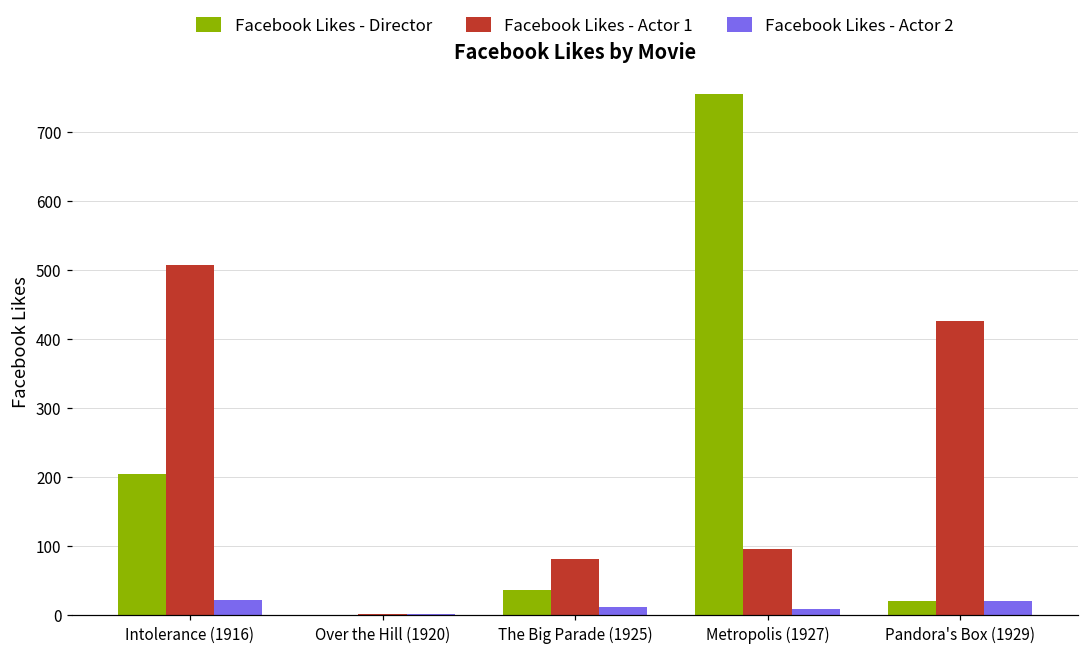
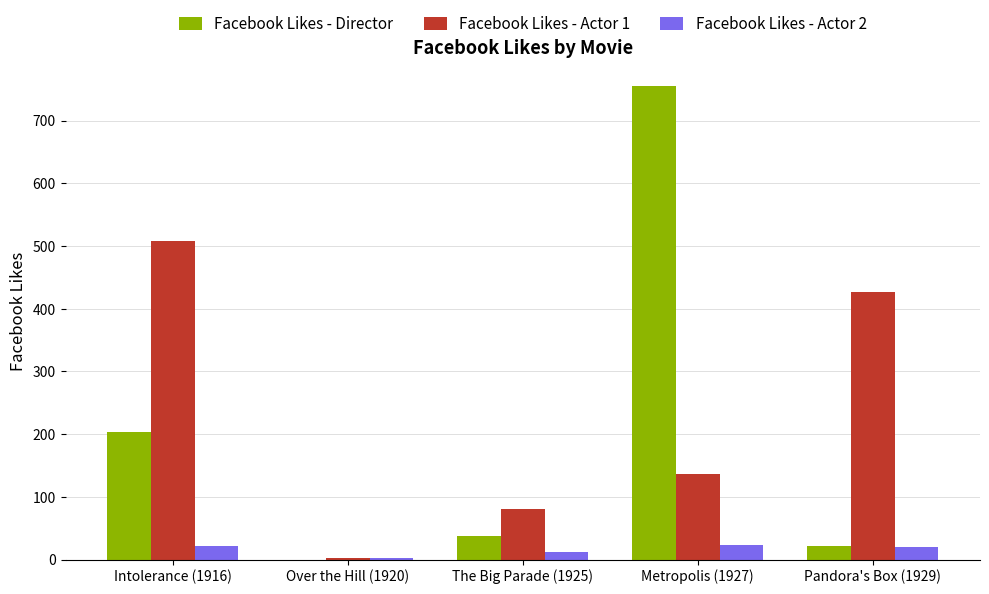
  {
    "Facebook Likes - Director": {
      "Intolerance (1916)": 200,
      "Over the Hill (1920)": 0,
      "The Big Parade (1925)": 40,
      "Metropolis (1927)": 760,
      "Pandora's Box (1929)": 20
    },
    "Facebook Likes - Actor 1": {
      "Intolerance (1916)": 510,
      "The Big Parade (1925)": 80,
-     "Metropolis (1927)": 100,
+     "Metropolis (1927)": 140,
      "Pandora's Box (1929)": 430
    },
    "Facebook Likes - Actor 2": {
      "Intolerance (1916)": 20,
      "The Big Parade (1925)": 10,
-     "Metropolis (1927)": 10,
+     "Metropolis (1927)": 20,
      "Pandora's Box (1929)": 20
    }
  }
